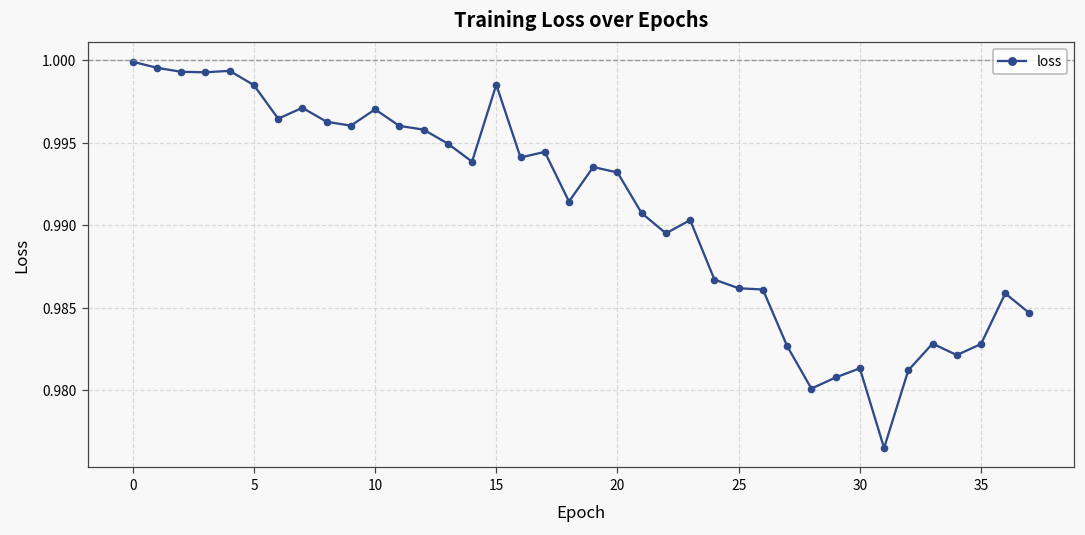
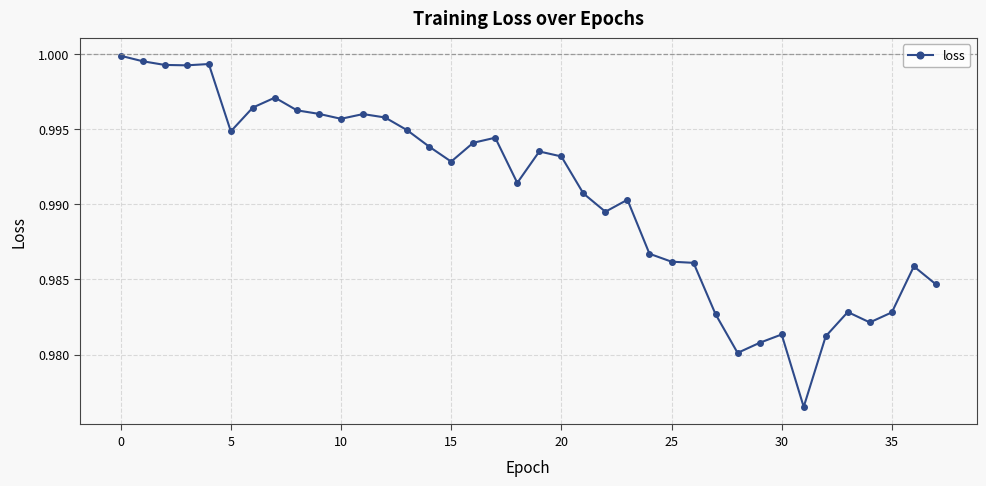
  {
    "0": 0.9999,
-   "5": 0.9985,
-   "10": 0.9970,
-   "15": 0.9985,
+   "5": 0.9949,
+   "10": 0.9957,
+   "15": 0.9929,
    "20": 0.9932,
    "25": 0.9862,
    "30": 0.9813,
    "35": 0.9828
  }
